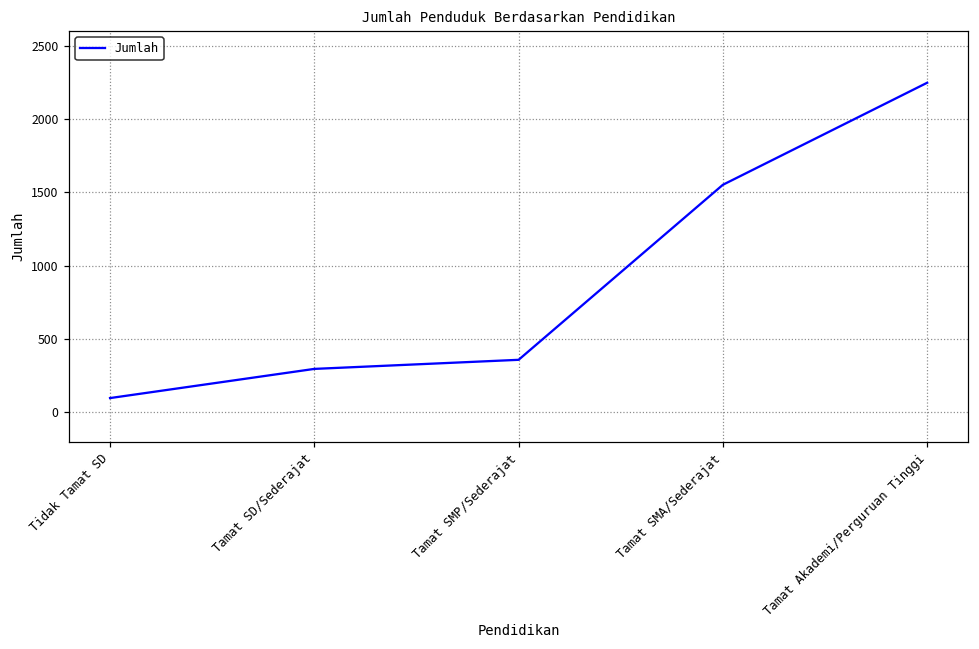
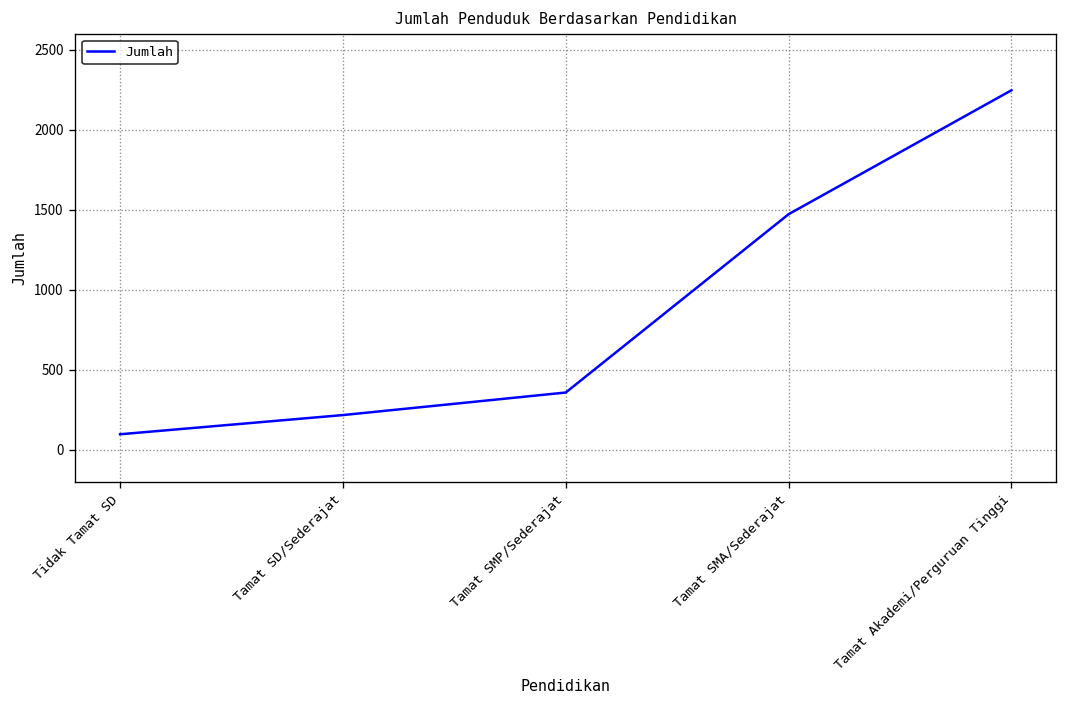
  {
    "Tidak Tamat SD": 100,
-   "Tamat SD/Sederajat": 300,
+   "Tamat SD/Sederajat": 220,
    "Tamat SMP/Sederajat": 360,
-   "Tamat SMA/Sederajat": 1550,
+   "Tamat SMA/Sederajat": 1470,
    "Tamat Akademi/Perguruan Tinggi": 2250
  }
